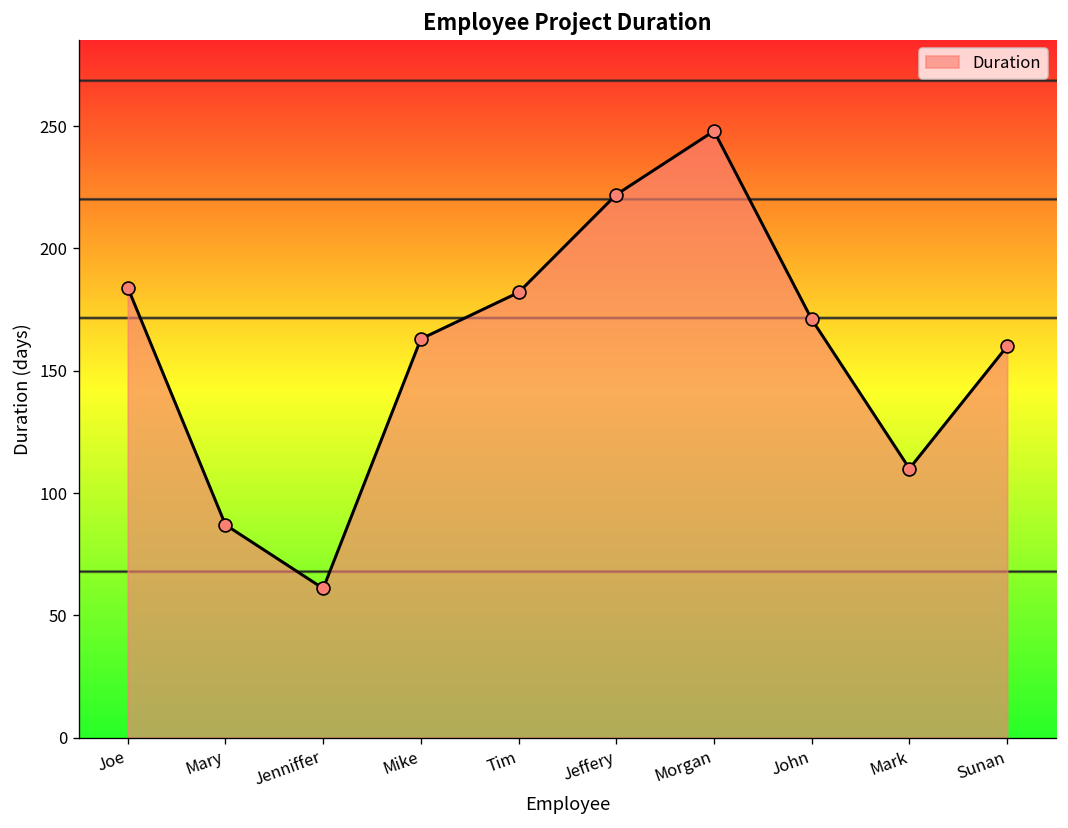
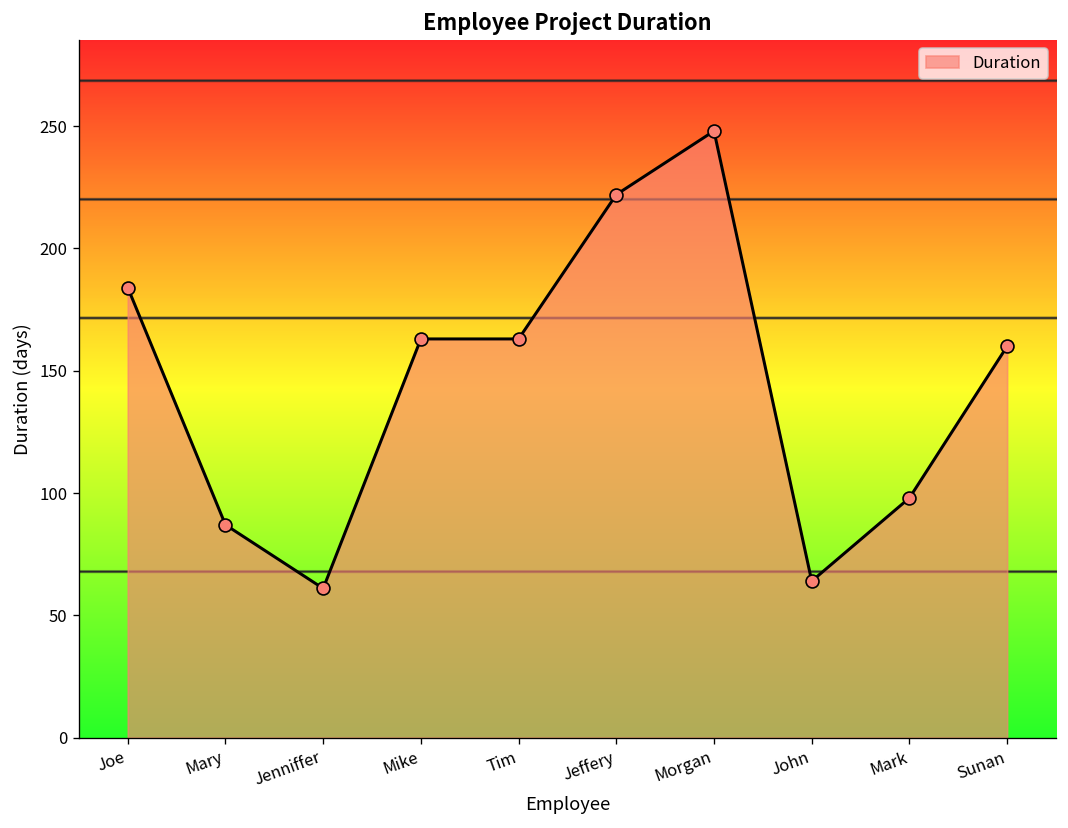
  {
    "Joe": 184,
    "Mary": 87,
    "Jenniffer": 61,
    "Mike": 163,
-   "Tim": 182,
+   "Tim": 163,
    "Jeffery": 222,
    "Morgan": 248,
-   "John": 171,
-   "Mark": 110,
+   "John": 64,
+   "Mark": 98,
    "Sunan": 160
  }
